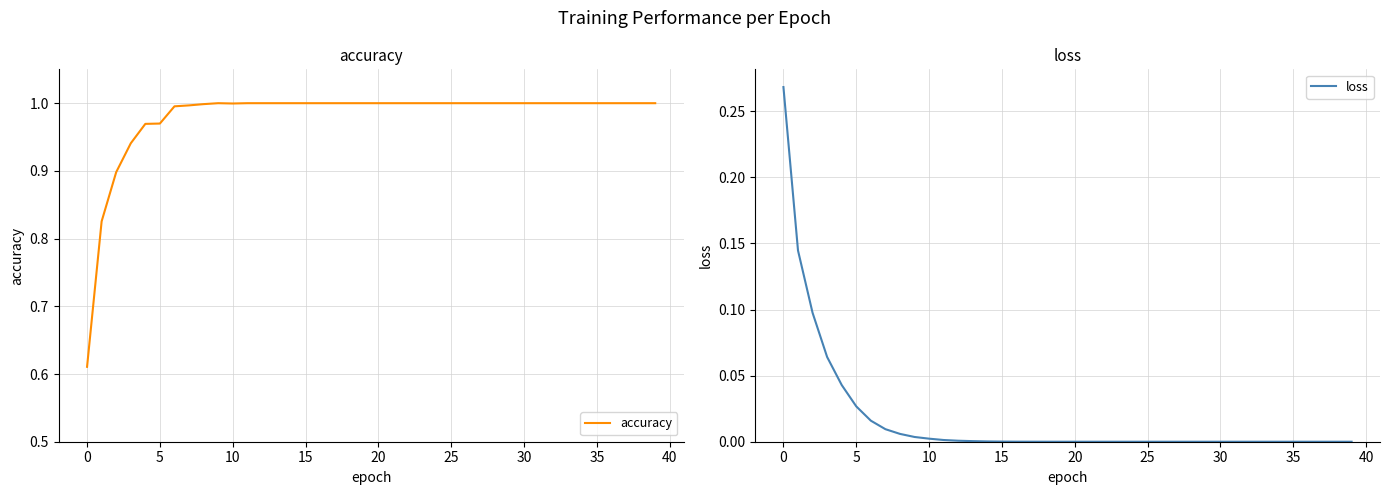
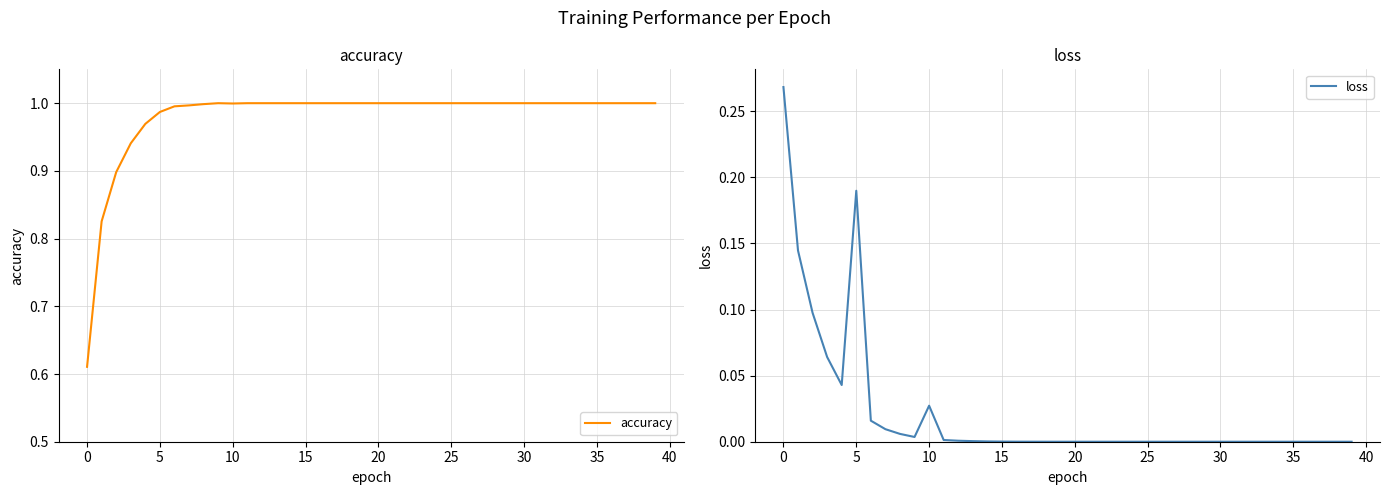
  {
    "accuracy": {
      "0": 0.61,
-     "5": 0.97,
+     "5": 0.99,
      "10": 1.00,
      "15": 1.00,
      "20": 1.00,
      "25": 1.00,
      "30": 1.00,
      "35": 1.00
    },
    "loss": {
      "0": 0.268,
-     "5": 0.027,
-     "10": 0.002,
+     "5": 0.190,
+     "10": 0.027,
      "15": 0.000,
      "20": 0.000,
      "25": 0.000,
      "30": 0.000,
      "35": 0.000
    }
  }
